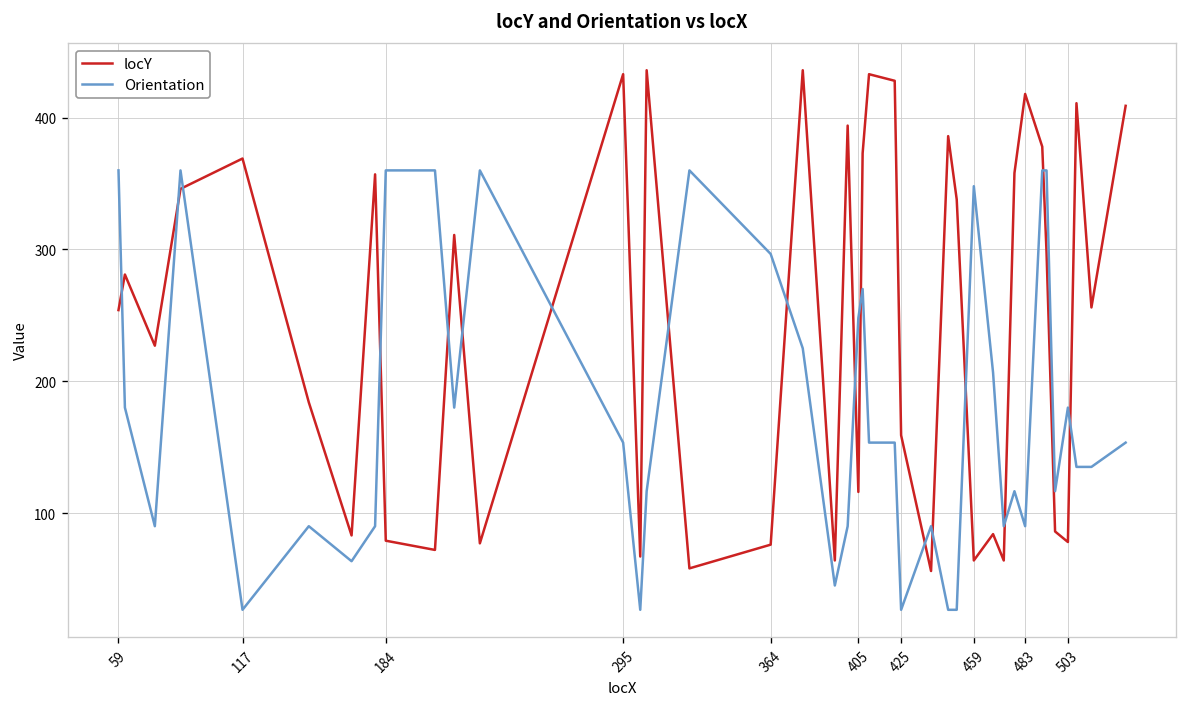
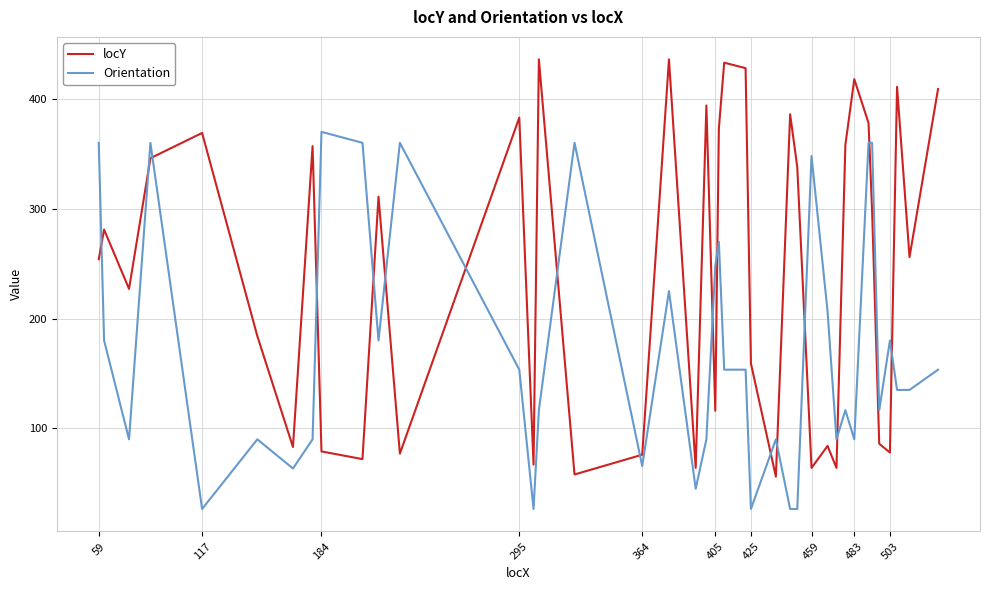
  {
    "locY": {
      "59": 254,
      "117": 369,
      "184": 79,
-     "295": 433,
+     "295": 383,
      "364": 76,
      "405": 116,
      "425": 159,
      "459": 64,
      "483": 418,
      "503": 78
    },
    "Orientation": {
      "59": 360,
      "117": 27,
-     "184": 360,
+     "184": 370,
      "295": 153,
-     "364": 297,
+     "364": 66,
      "405": 248,
      "425": 27,
      "459": 348,
      "483": 90,
      "503": 180
    }
  }
